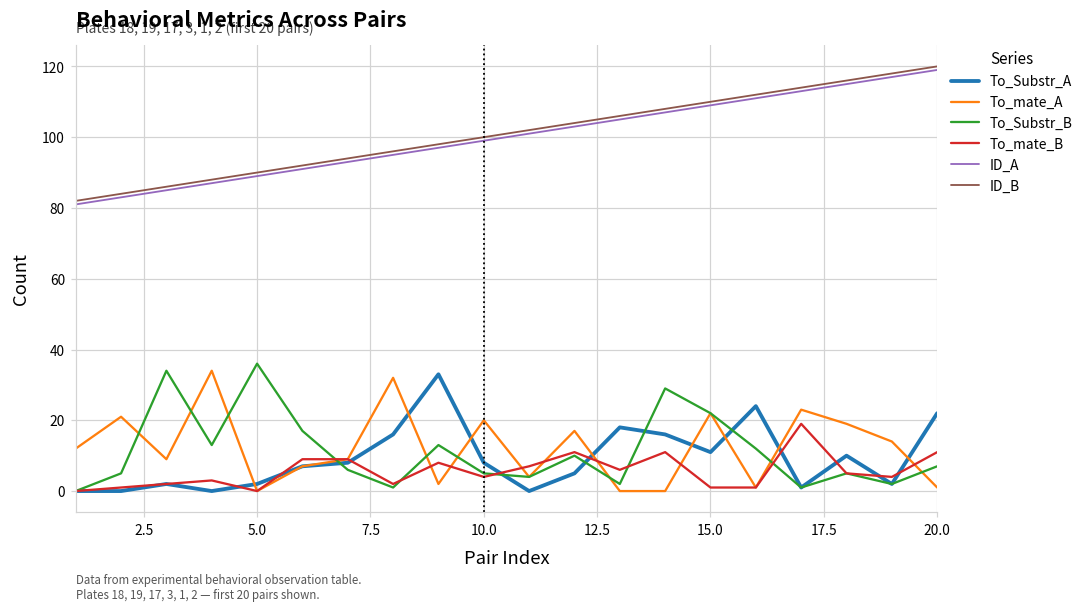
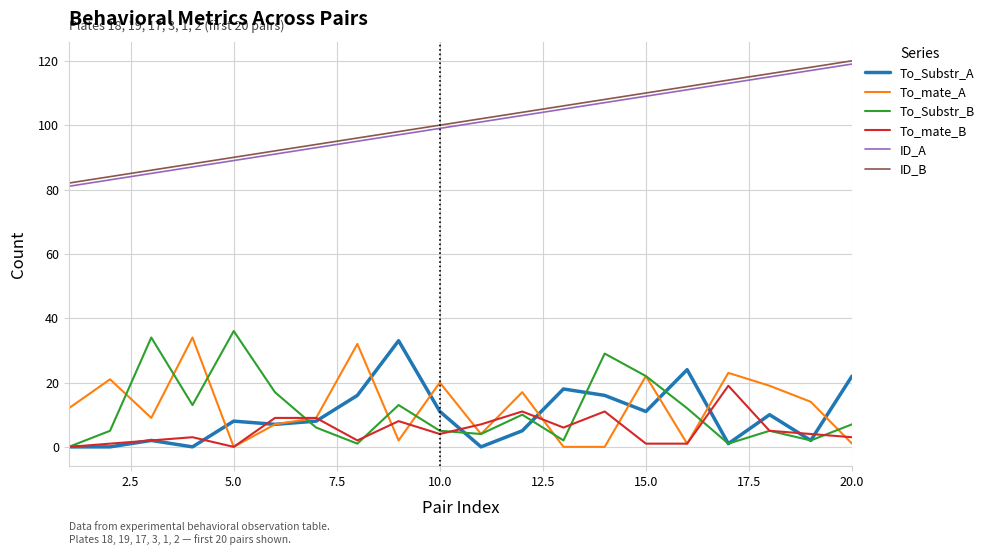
  {
    "To_Substr_A": {
-     "5.0": 2,
-     "10.0": 8,
+     "5.0": 8,
+     "10.0": 11,
      "15.0": 11,
      "20.0": 22
    },
    "To_mate_A": {
      "10.0": 20,
      "20.0": 1
    },
    "To_Substr_B": {
      "5.0": 36,
      "10.0": 5,
      "20.0": 7
    },
    "To_mate_B": {
      "10.0": 4,
      "15.0": 1,
-     "20.0": 11
+     "20.0": 3
    },
    "ID_A": {
      "5.0": 89,
      "10.0": 99,
      "15.0": 109,
      "20.0": 119
    },
    "ID_B": {
      "5.0": 90,
      "10.0": 100,
      "15.0": 110,
      "20.0": 120
    }
  }
